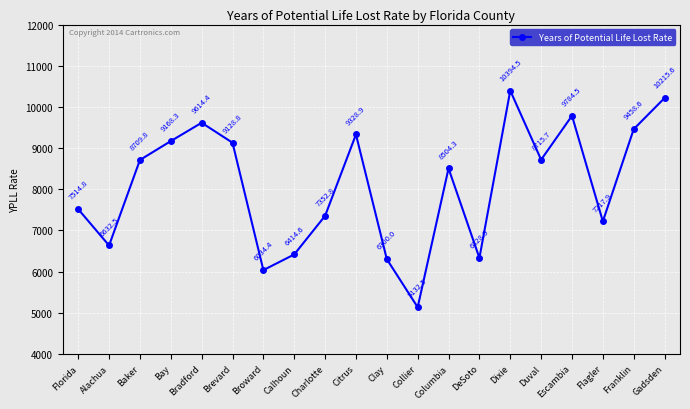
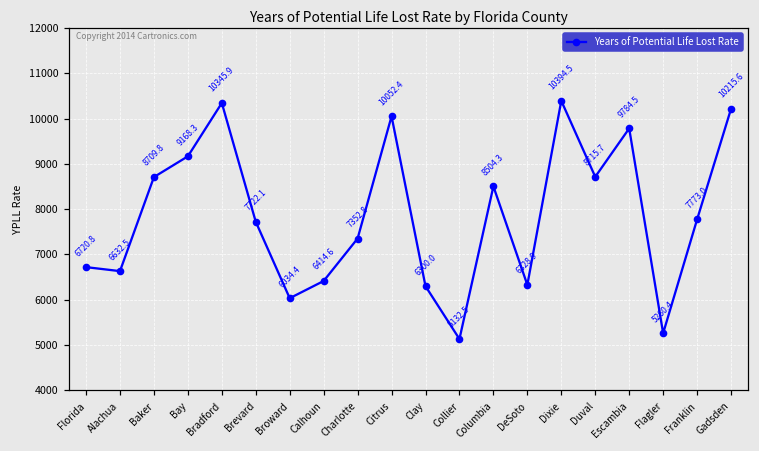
  {
-   "Florida": 7514.8,
+   "Florida": 6720.8,
    "Alachua": 6632.5,
    "Baker": 8709.8,
    "Bay": 9168.3,
-   "Bradford": 9614.4,
-   "Brevard": 9128.8,
+   "Bradford": 10345.9,
+   "Brevard": 7722.1,
    "Broward": 6034.4,
    "Calhoun": 6414.6,
    "Charlotte": 7352.8,
-   "Citrus": 9328.9,
+   "Citrus": 10052.4,
    "Clay": 6300.0,
    "Collier": 5132.5,
    "Columbia": 8504.3,
    "DeSoto": 6328.9,
    "Dixie": 10394.5,
    "Duval": 8715.7,
    "Escambia": 9784.5,
-   "Flagler": 7217.9,
-   "Franklin": 9458.6,
+   "Flagler": 5260.4,
+   "Franklin": 7773.0,
    "Gadsden": 10215.6
  }
